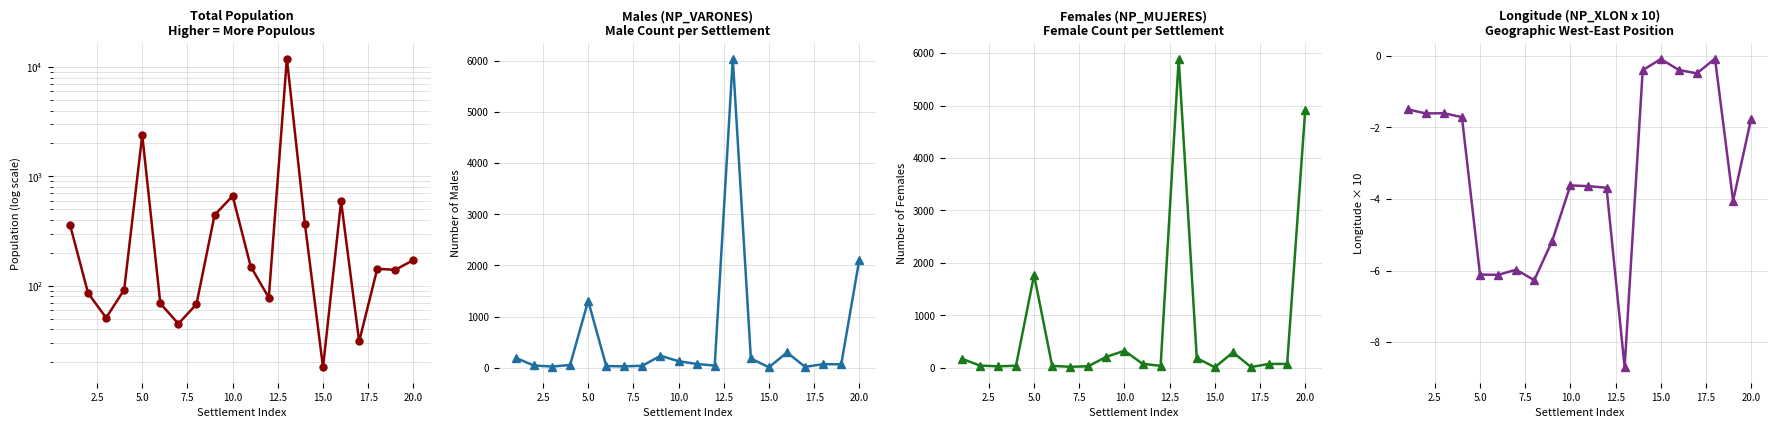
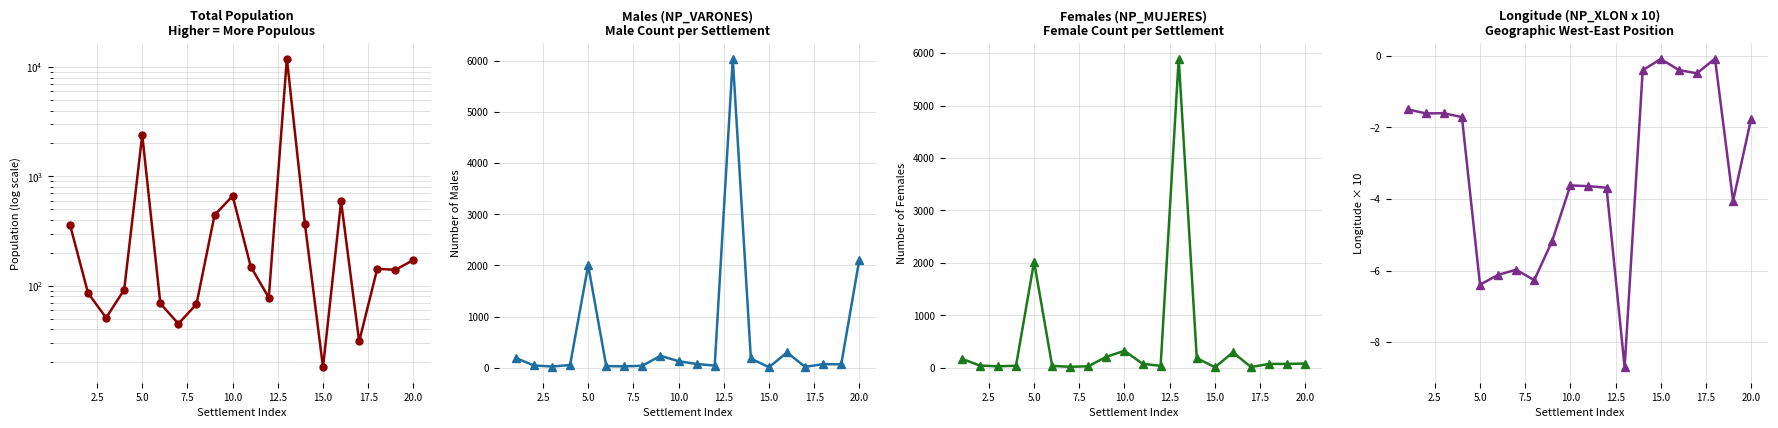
  {
    "Total Population Higher = More Populous": {
      "5.0": 2400,
      "10.0": 700,
      "15.0": 18,
      "20.0": 170
    },
    "Males (NP_VARONES) Male Count per Settlement": {
-     "5.0": 1300,
+     "5.0": 2000,
      "10.0": 100,
      "15.0": 0,
      "20.0": 2100
    },
    "Females (NP_MUJERES) Female Count per Settlement": {
-     "5.0": 1800,
+     "5.0": 2000,
      "10.0": 300,
      "15.0": 0,
-     "20.0": 4900
+     "20.0": 100
    },
    "Longitude (NP_XLON x 10) Geographic West-East Position": {
-     "5.0": -6.1,
+     "5.0": -6.4,
      "10.0": -3.6,
      "15.0": -0.1,
      "20.0": -1.8
    }
  }
